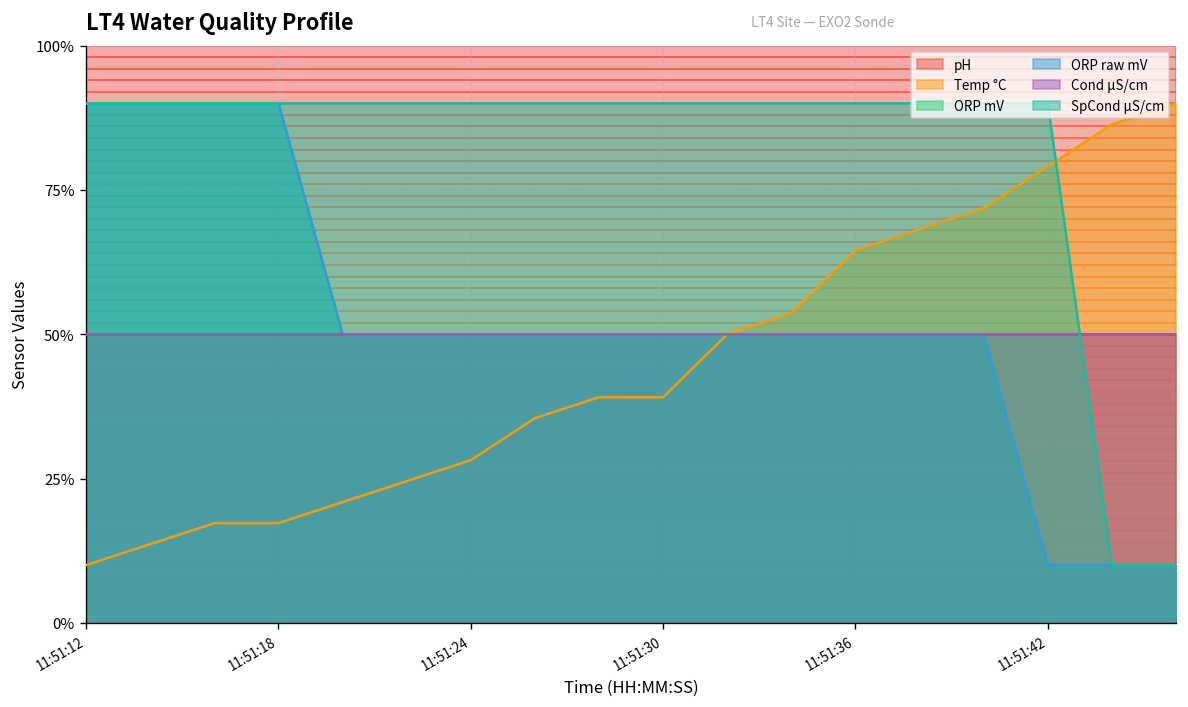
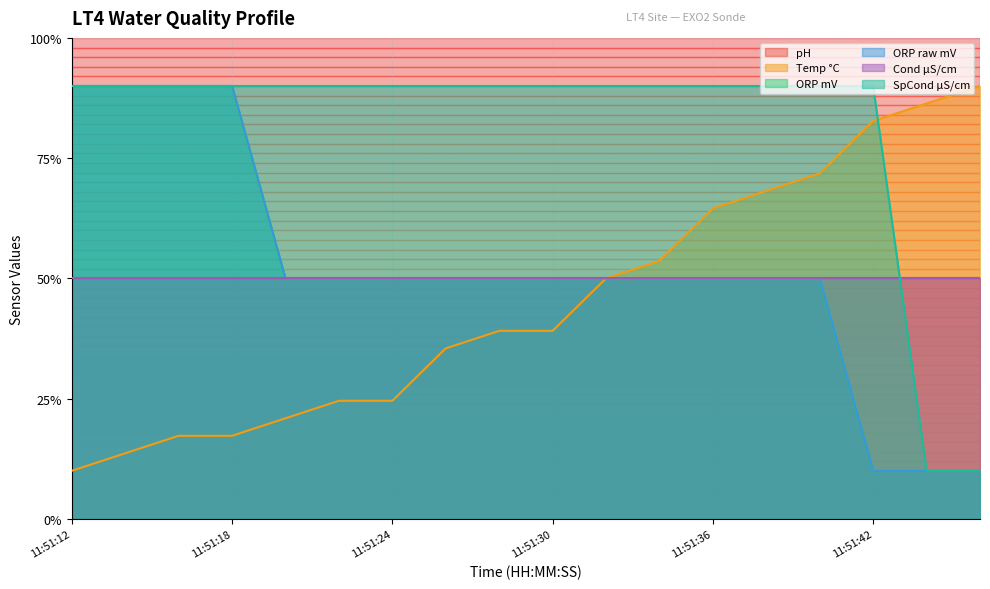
  {
    "Cond µS/cm": {
      "11:51:12": "50%",
      "11:51:18": "50%",
      "11:51:42": "50%"
    },
    "Temp °C": {
      "11:51:12": "10%",
      "11:51:18": "17%",
-     "11:51:24": "28%",
+     "11:51:24": "25%",
      "11:51:30": "39%",
      "11:51:36": "65%",
-     "11:51:42": "79%"
+     "11:51:42": "83%"
    }
  }
